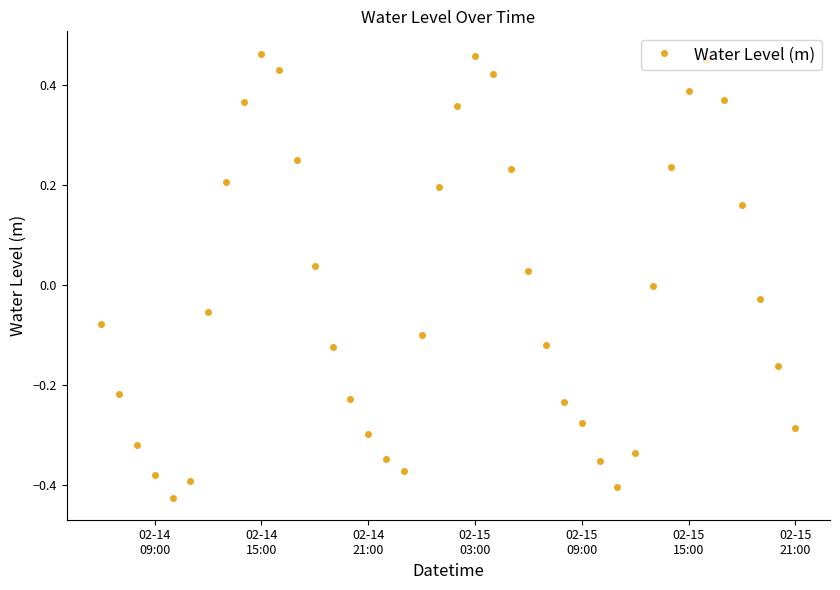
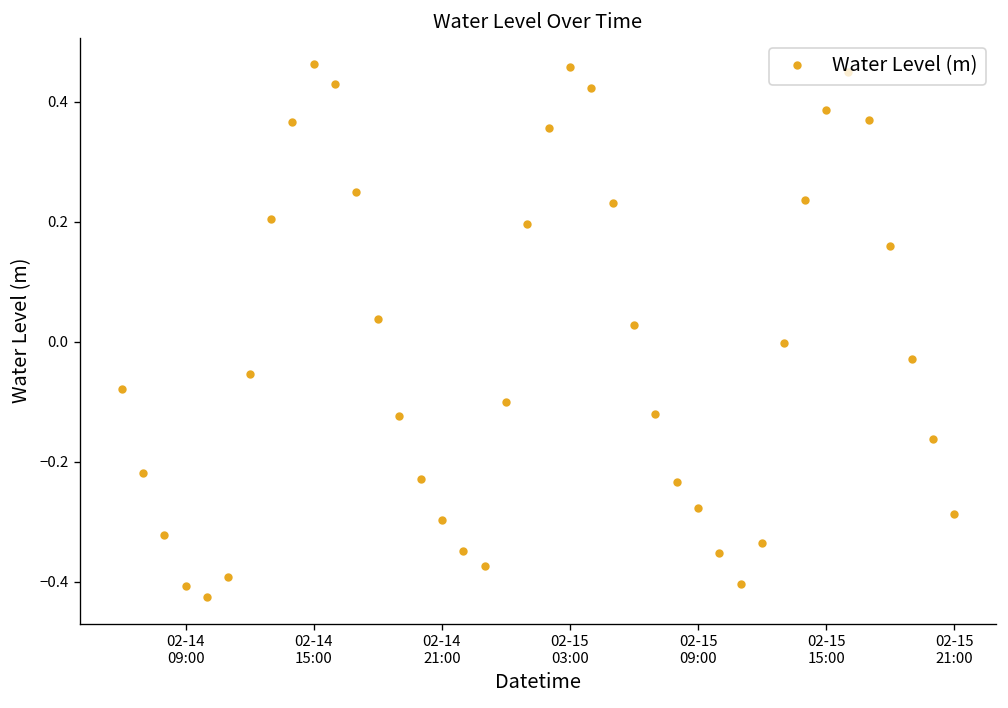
  {
-   "02-14 09:00": -0.38,
+   "02-14 09:00": -0.41,
    "02-14 15:00": 0.46,
    "02-14 21:00": -0.30,
    "02-15 03:00": 0.46,
    "02-15 09:00": -0.28,
    "02-15 15:00": 0.39,
    "02-15 21:00": -0.29
  }
